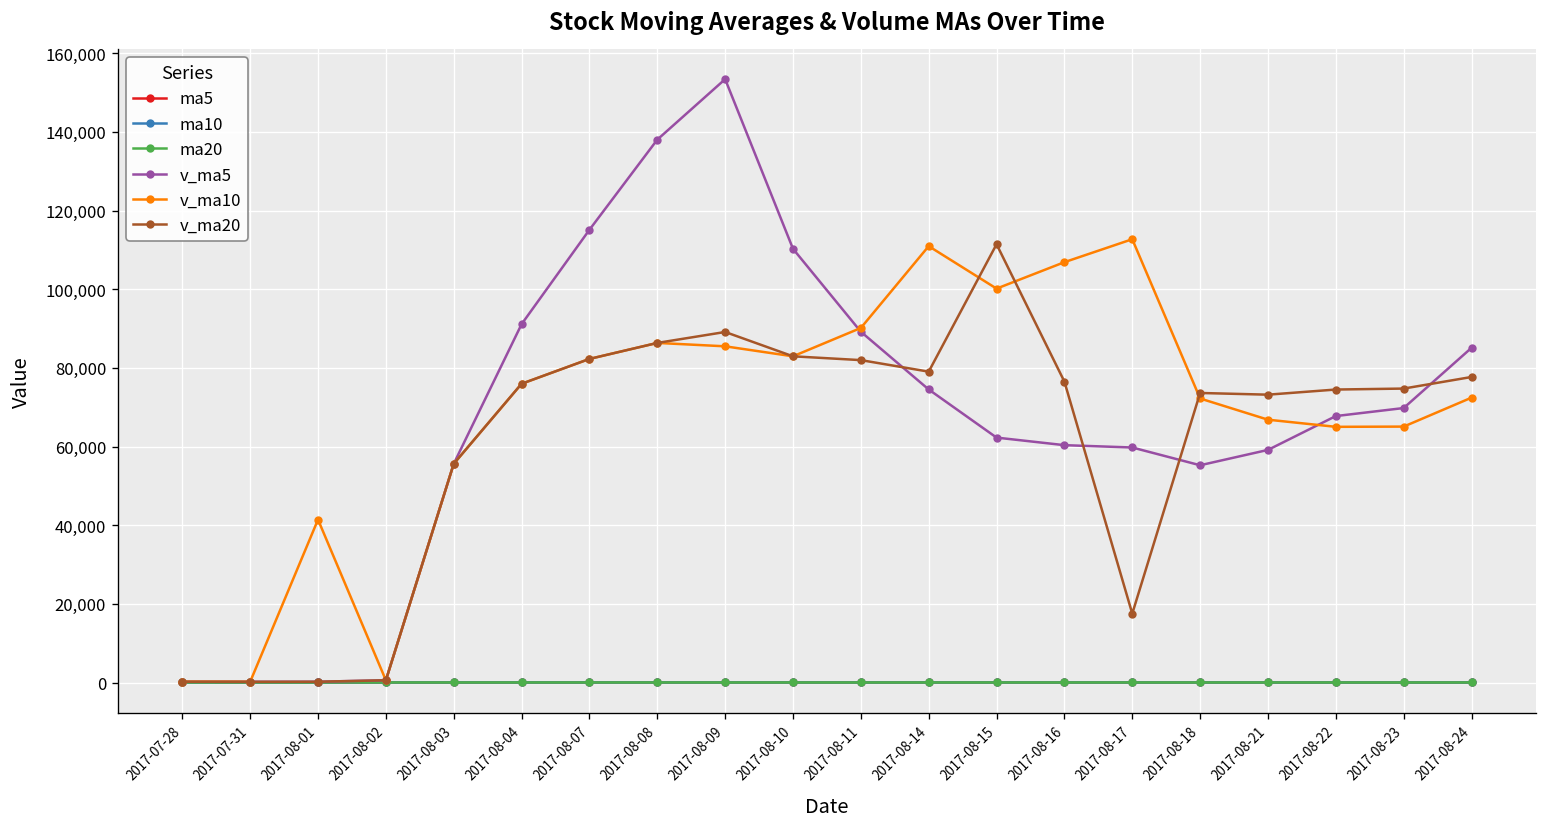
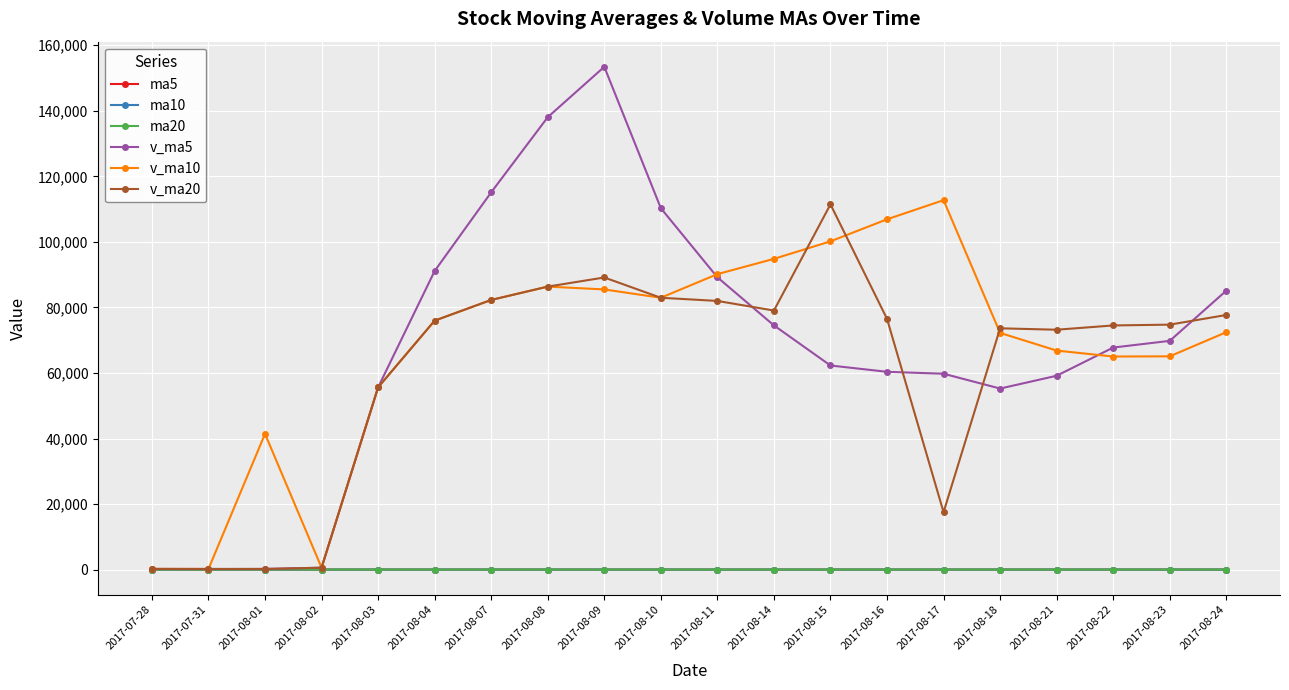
  {
    "ma20": {
      "2017-08-03": "0",
      "2017-08-04": "0",
      "2017-08-07": "0",
      "2017-08-08": "0",
      "2017-08-09": "0",
      "2017-08-10": "0",
      "2017-08-11": "0",
      "2017-08-14": "0",
      "2017-08-15": "0",
      "2017-08-16": "0",
      "2017-08-17": "0",
      "2017-08-18": "0",
      "2017-08-21": "0",
      "2017-08-22": "0",
      "2017-08-23": "0",
      "2017-08-24": "0"
    },
    "v_ma5": {
      "2017-08-04": "91,000",
      "2017-08-07": "115,000",
      "2017-08-08": "138,000",
      "2017-08-09": "153,000",
      "2017-08-10": "110,000",
      "2017-08-11": "89,000",
      "2017-08-14": "75,000",
      "2017-08-15": "62,000",
      "2017-08-16": "60,000",
      "2017-08-17": "60,000",
      "2017-08-18": "55,000",
      "2017-08-21": "59,000",
      "2017-08-22": "68,000",
      "2017-08-23": "70,000",
      "2017-08-24": "85,000"
    },
    "v_ma10": {
      "2017-08-01": "41,000",
      "2017-08-09": "85,000",
      "2017-08-11": "90,000",
-     "2017-08-14": "111,000",
+     "2017-08-14": "95,000",
      "2017-08-15": "100,000",
      "2017-08-16": "107,000",
      "2017-08-17": "113,000",
      "2017-08-18": "72,000",
      "2017-08-21": "67,000",
      "2017-08-22": "65,000",
      "2017-08-23": "65,000",
      "2017-08-24": "72,000"
    },
    "v_ma20": {
      "2017-08-09": "89,000",
      "2017-08-11": "82,000",
      "2017-08-14": "79,000",
      "2017-08-15": "111,000",
      "2017-08-16": "77,000",
      "2017-08-17": "18,000",
      "2017-08-18": "74,000",
      "2017-08-21": "73,000",
      "2017-08-22": "75,000",
      "2017-08-23": "75,000",
      "2017-08-24": "78,000"
    }
  }
